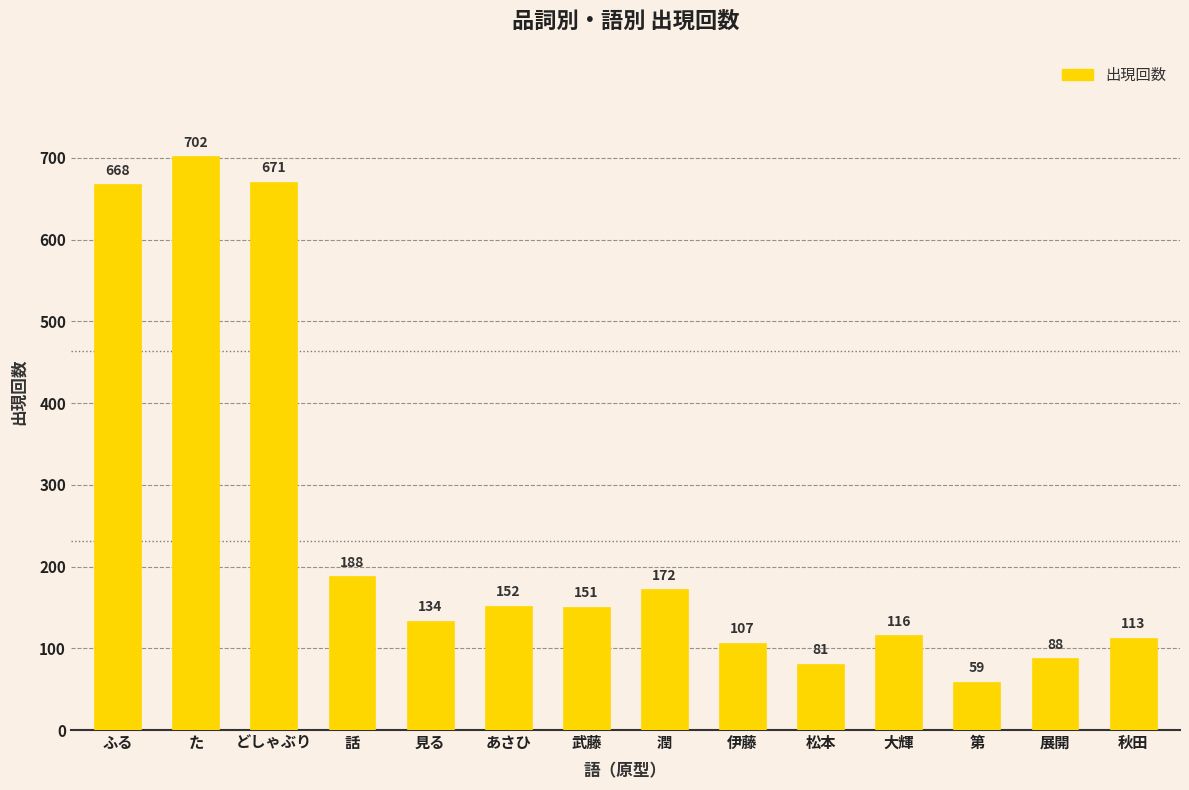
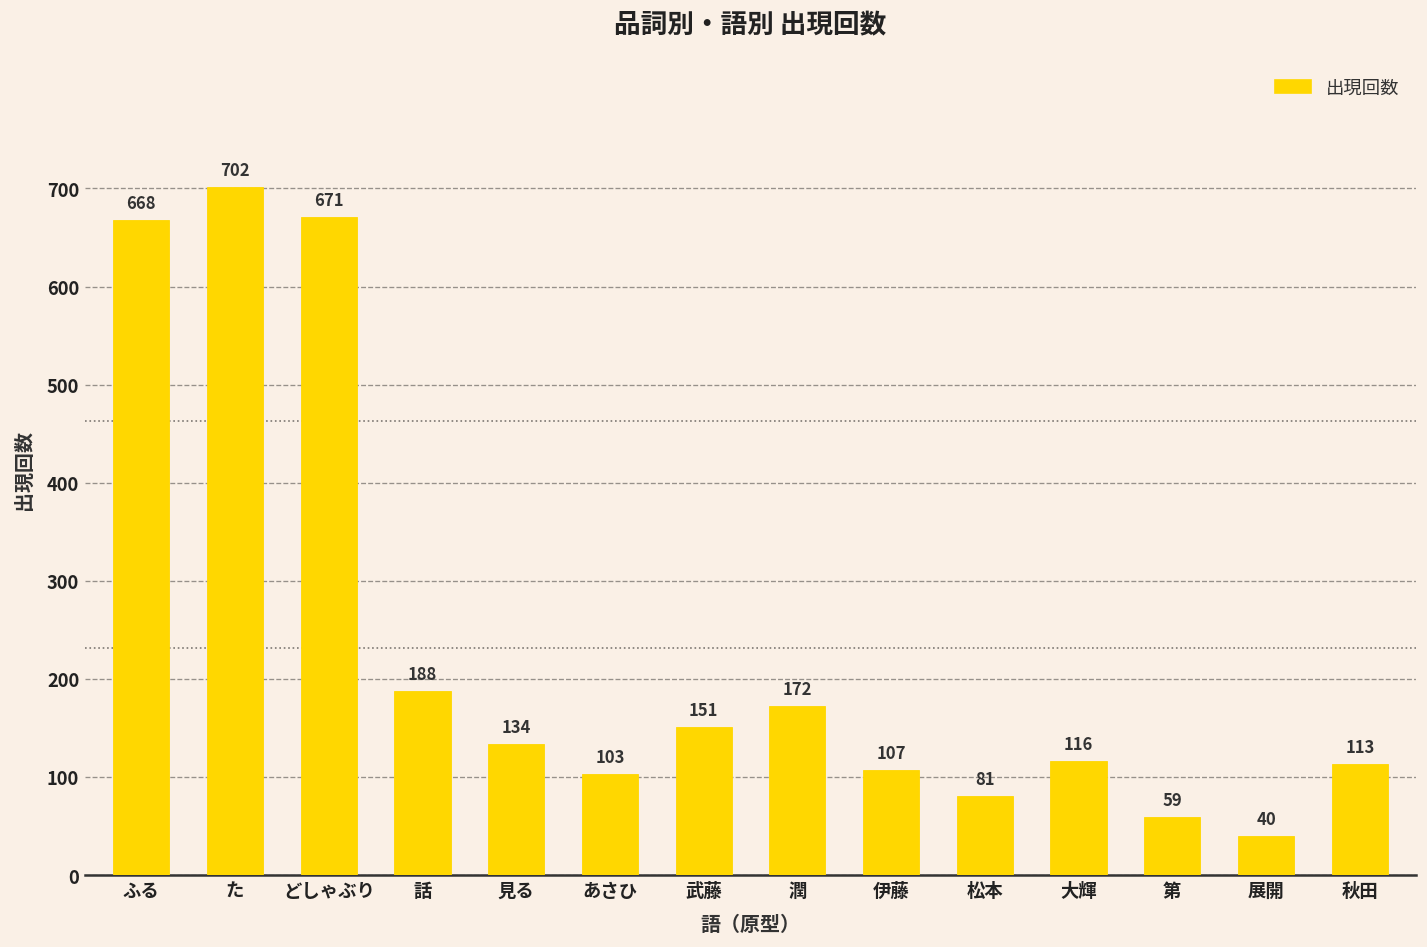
  {
    "ふる": 668,
    "た": 702,
    "どしゃぶり": 671,
    "話": 188,
    "見る": 134,
-   "あさひ": 152,
+   "あさひ": 103,
    "武藤": 151,
    "潤": 172,
    "伊藤": 107,
    "松本": 81,
    "大輝": 116,
    "第": 59,
-   "展開": 88,
+   "展開": 40,
    "秋田": 113
  }
